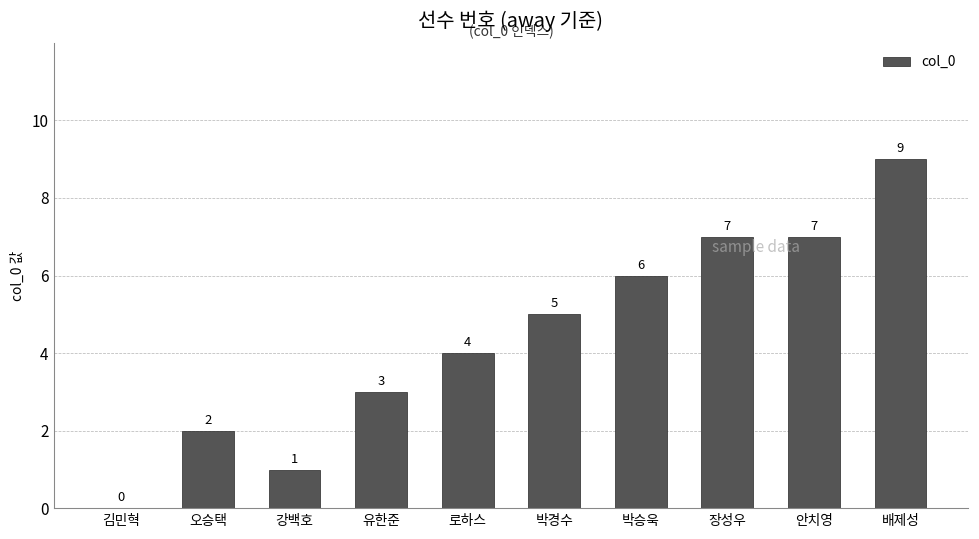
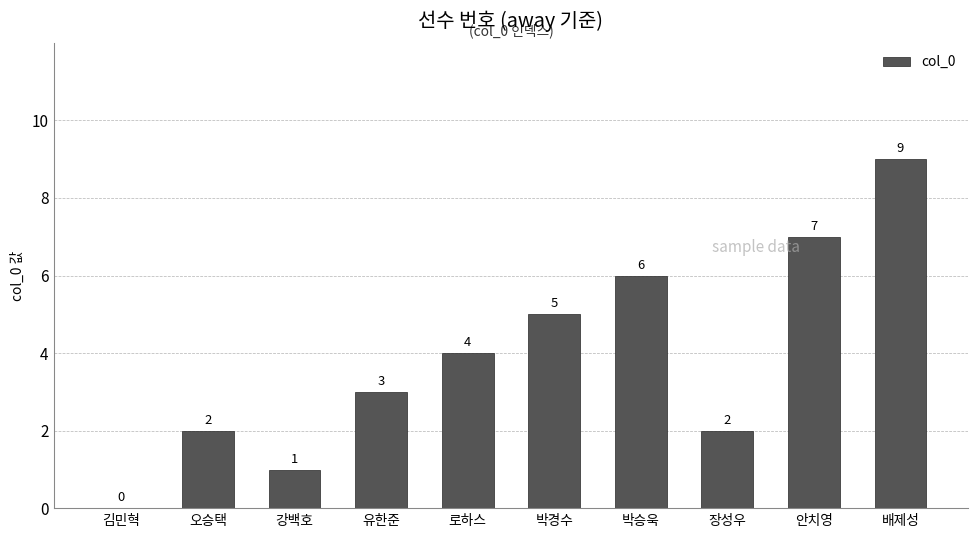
  {
    "김민혁": 0,
    "오승택": 2,
    "강백호": 1,
    "유한준": 3,
    "로하스": 4,
    "박경수": 5,
    "박승욱": 6,
-   "장성우": 7,
+   "장성우": 2,
    "안치영": 7,
    "배제성": 9
  }
